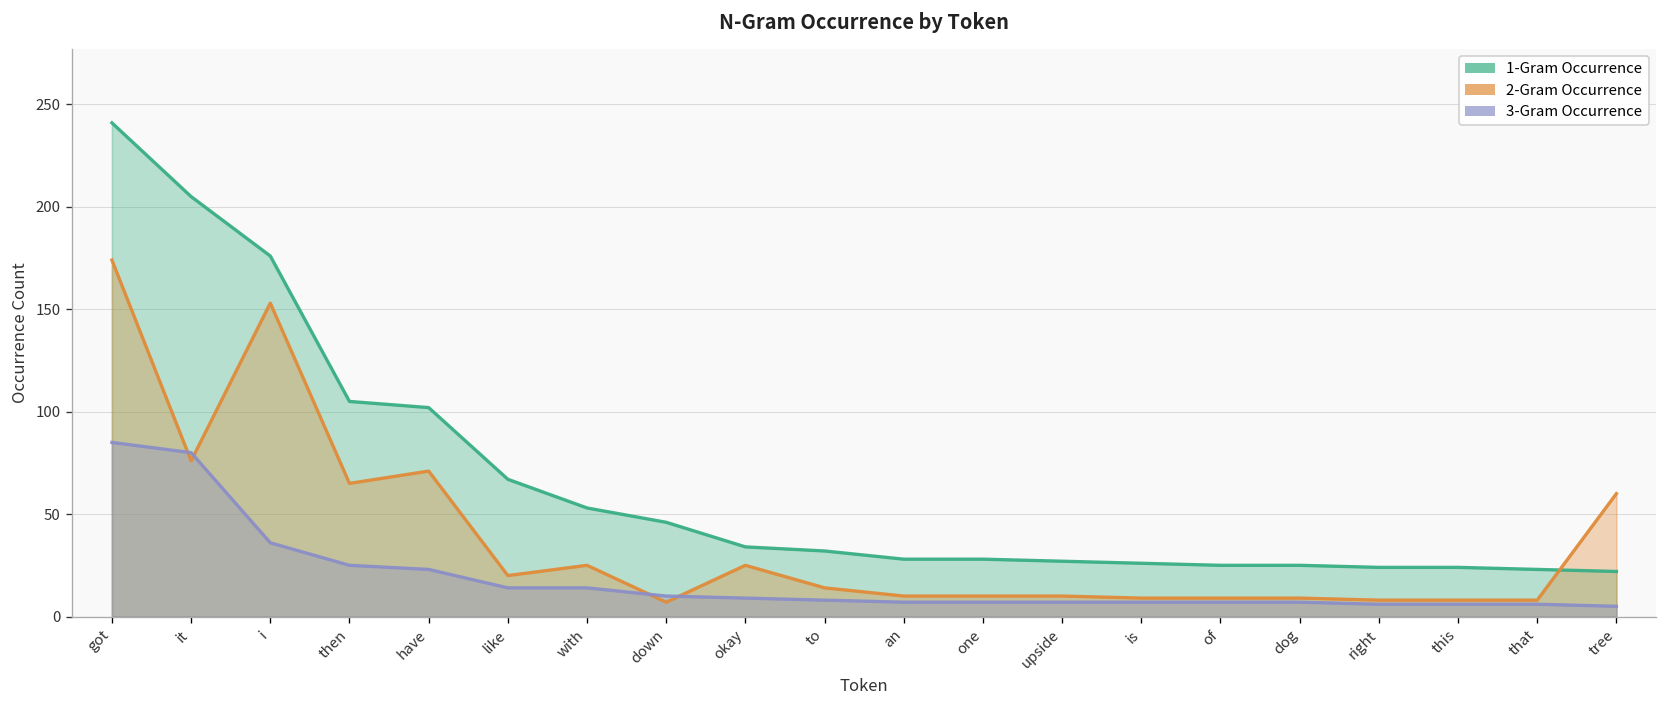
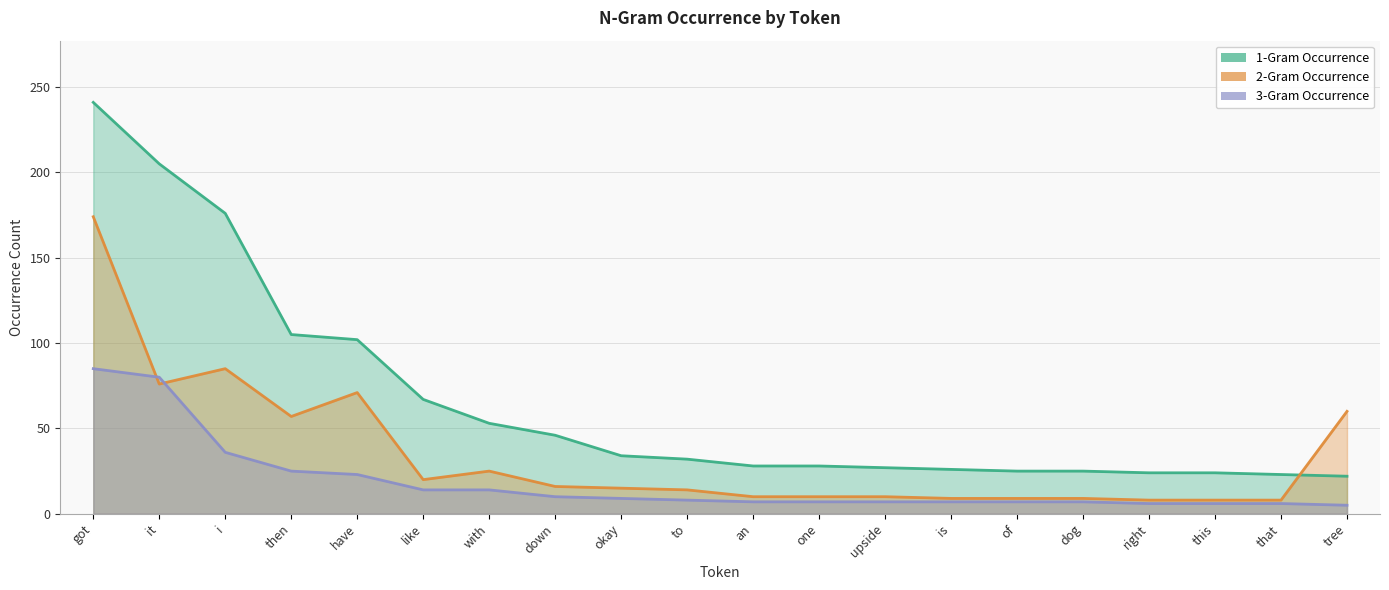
  {
    "2-Gram Occurrence": {
      "got": 174,
      "it": 76,
-     "i": 153,
-     "then": 65,
+     "i": 85,
+     "then": 57,
      "have": 71,
      "like": 20,
      "with": 25,
-     "down": 7,
-     "okay": 25,
+     "down": 16,
+     "okay": 15,
      "to": 14,
      "an": 10,
      "one": 10,
      "upside": 10,
      "is": 9,
      "of": 9,
      "dog": 9,
      "right": 8,
      "this": 8,
      "that": 8,
      "tree": 60
    }
  }
